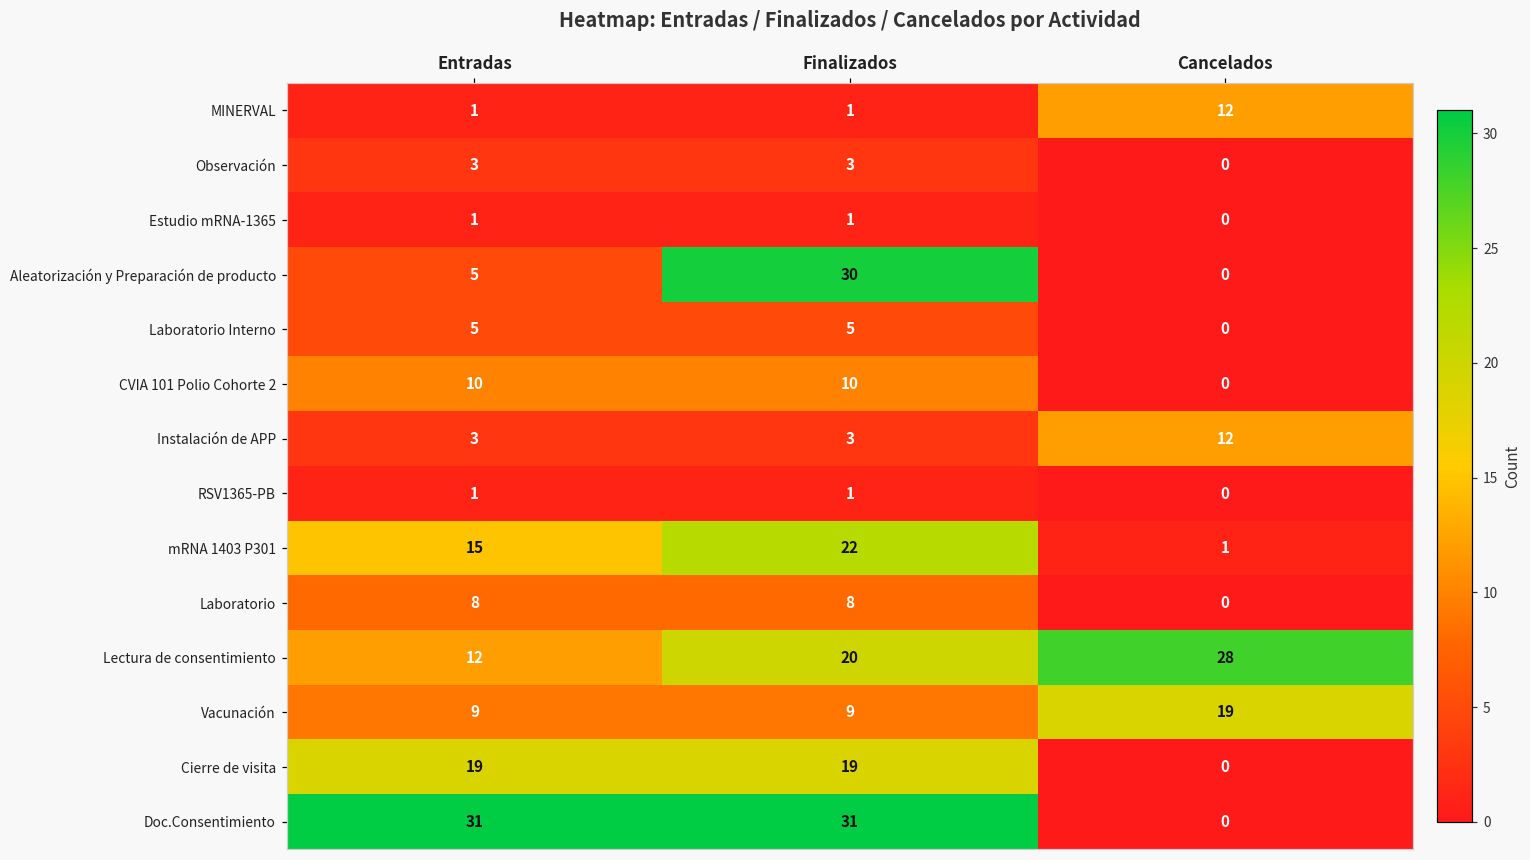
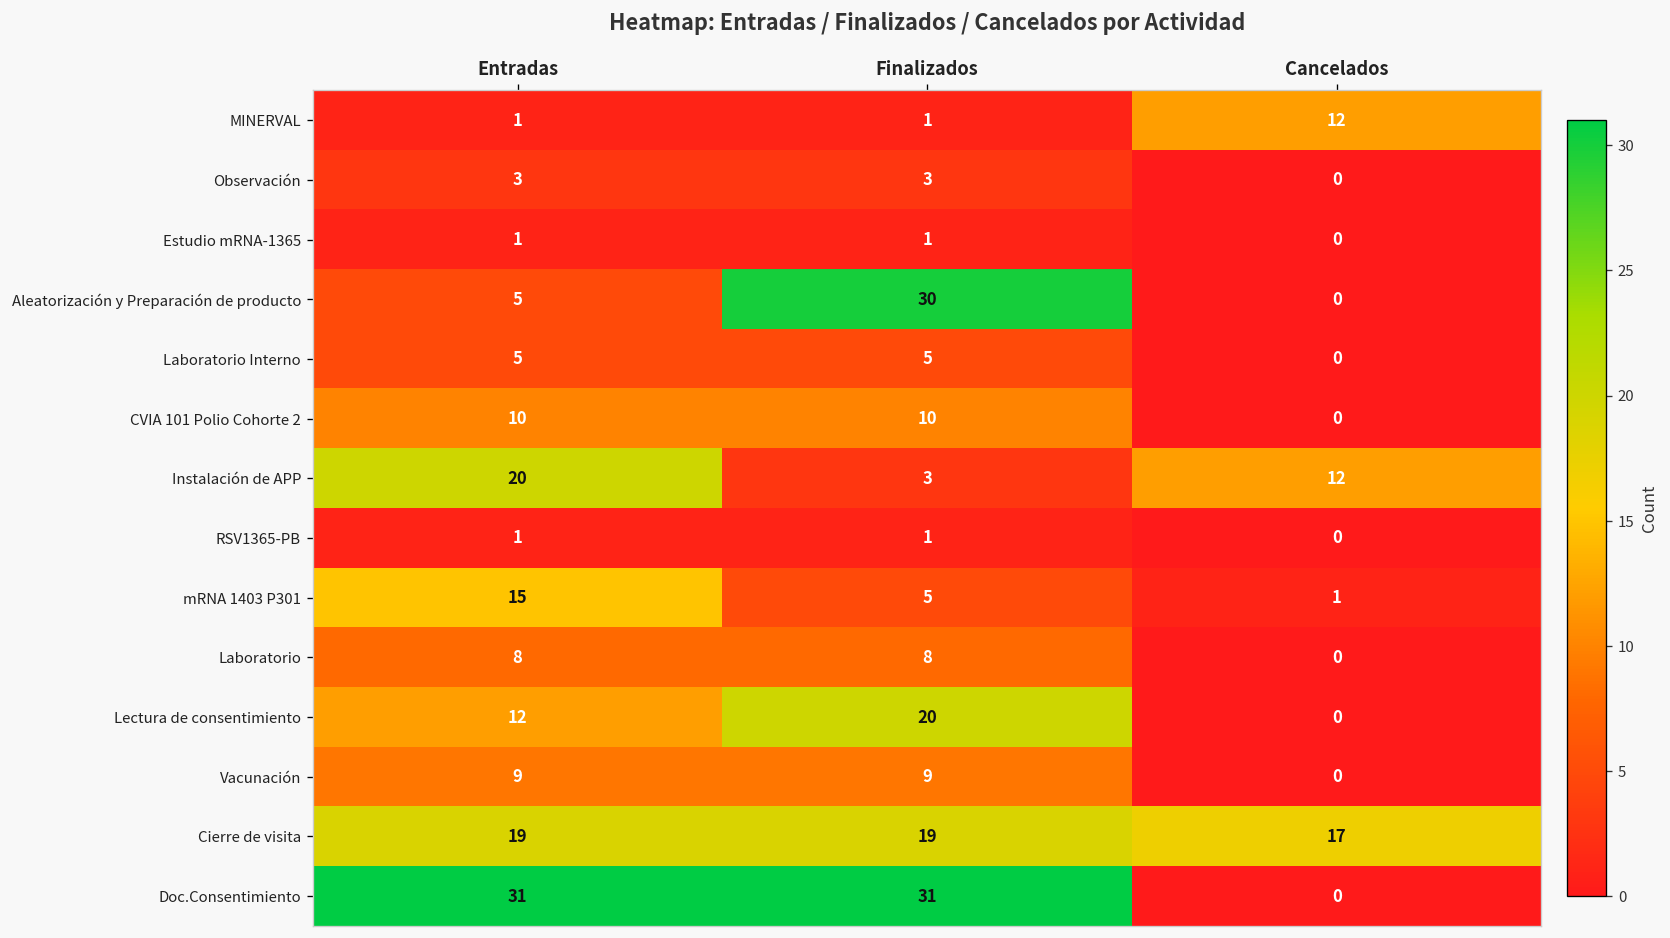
  {
    "MINERVAL": {
      "Entradas": 1,
      "Finalizados": 1,
      "Cancelados": 12
    },
    "Observación": {
      "Entradas": 3,
      "Finalizados": 3,
      "Cancelados": 0
    },
    "Estudio mRNA-1365": {
      "Entradas": 1,
      "Finalizados": 1,
      "Cancelados": 0
    },
    "Aleatorización y Preparación de producto": {
      "Entradas": 5,
      "Finalizados": 30,
      "Cancelados": 0
    },
    "Laboratorio Interno": {
      "Entradas": 5,
      "Finalizados": 5,
      "Cancelados": 0
    },
    "CVIA 101 Polio Cohorte 2": {
      "Entradas": 10,
      "Finalizados": 10,
      "Cancelados": 0
    },
    "Instalación de APP": {
-     "Entradas": 3,
+     "Entradas": 20,
      "Finalizados": 3,
      "Cancelados": 12
    },
    "RSV1365-PB": {
      "Entradas": 1,
      "Finalizados": 1,
      "Cancelados": 0
    },
    "mRNA 1403 P301": {
      "Entradas": 15,
-     "Finalizados": 22,
+     "Finalizados": 5,
      "Cancelados": 1
    },
    "Laboratorio": {
      "Entradas": 8,
      "Finalizados": 8,
      "Cancelados": 0
    },
    "Lectura de consentimiento": {
      "Entradas": 12,
      "Finalizados": 20,
-     "Cancelados": 28
+     "Cancelados": 0
    },
    "Vacunación": {
      "Entradas": 9,
      "Finalizados": 9,
-     "Cancelados": 19
+     "Cancelados": 0
    },
    "Cierre de visita": {
      "Entradas": 19,
      "Finalizados": 19,
-     "Cancelados": 0
+     "Cancelados": 17
    },
    "Doc.Consentimiento": {
      "Entradas": 31,
      "Finalizados": 31,
      "Cancelados": 0
    }
  }
